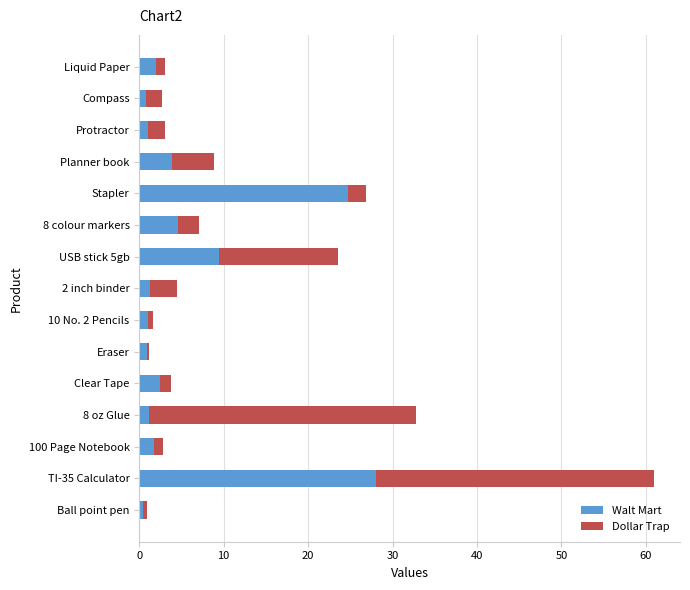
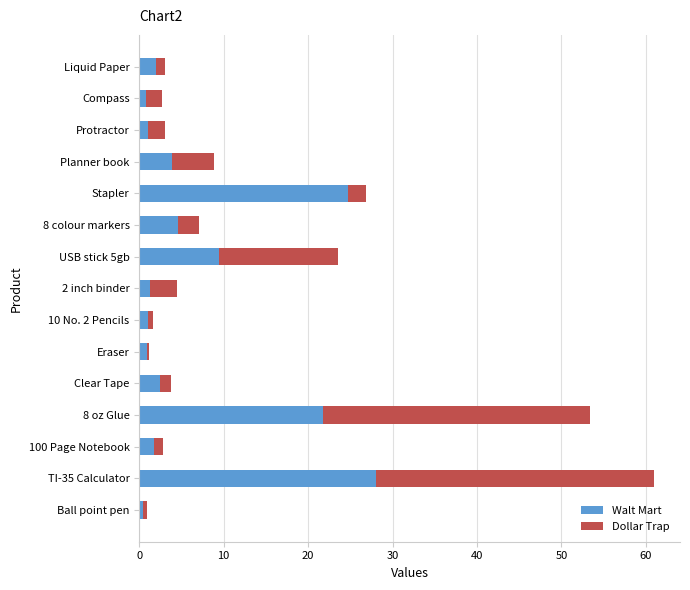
  {
    "Walt Mart": {
      "Liquid Paper": 2,
      "Compass": 1,
      "Protractor": 1,
      "Planner book": 4,
      "Stapler": 25,
      "8 colour markers": 5,
      "USB stick 5gb": 10,
      "2 inch binder": 1,
      "10 No. 2 Pencils": 1,
      "Eraser": 1,
      "Clear Tape": 2,
-     "8 oz Glue": 1,
+     "8 oz Glue": 22,
      "100 Page Notebook": 2,
      "TI-35 Calculator": 28,
      "Ball point pen": 1
    },
    "Dollar Trap": {
      "Liquid Paper": 1,
      "Compass": 2,
      "Protractor": 2,
      "Planner book": 5,
      "Stapler": 2,
      "8 colour markers": 3,
      "USB stick 5gb": 14,
      "2 inch binder": 3,
      "10 No. 2 Pencils": 1,
      "Clear Tape": 1,
      "8 oz Glue": 32,
      "100 Page Notebook": 1,
      "TI-35 Calculator": 33,
      "Ball point pen": 0
    }
  }
